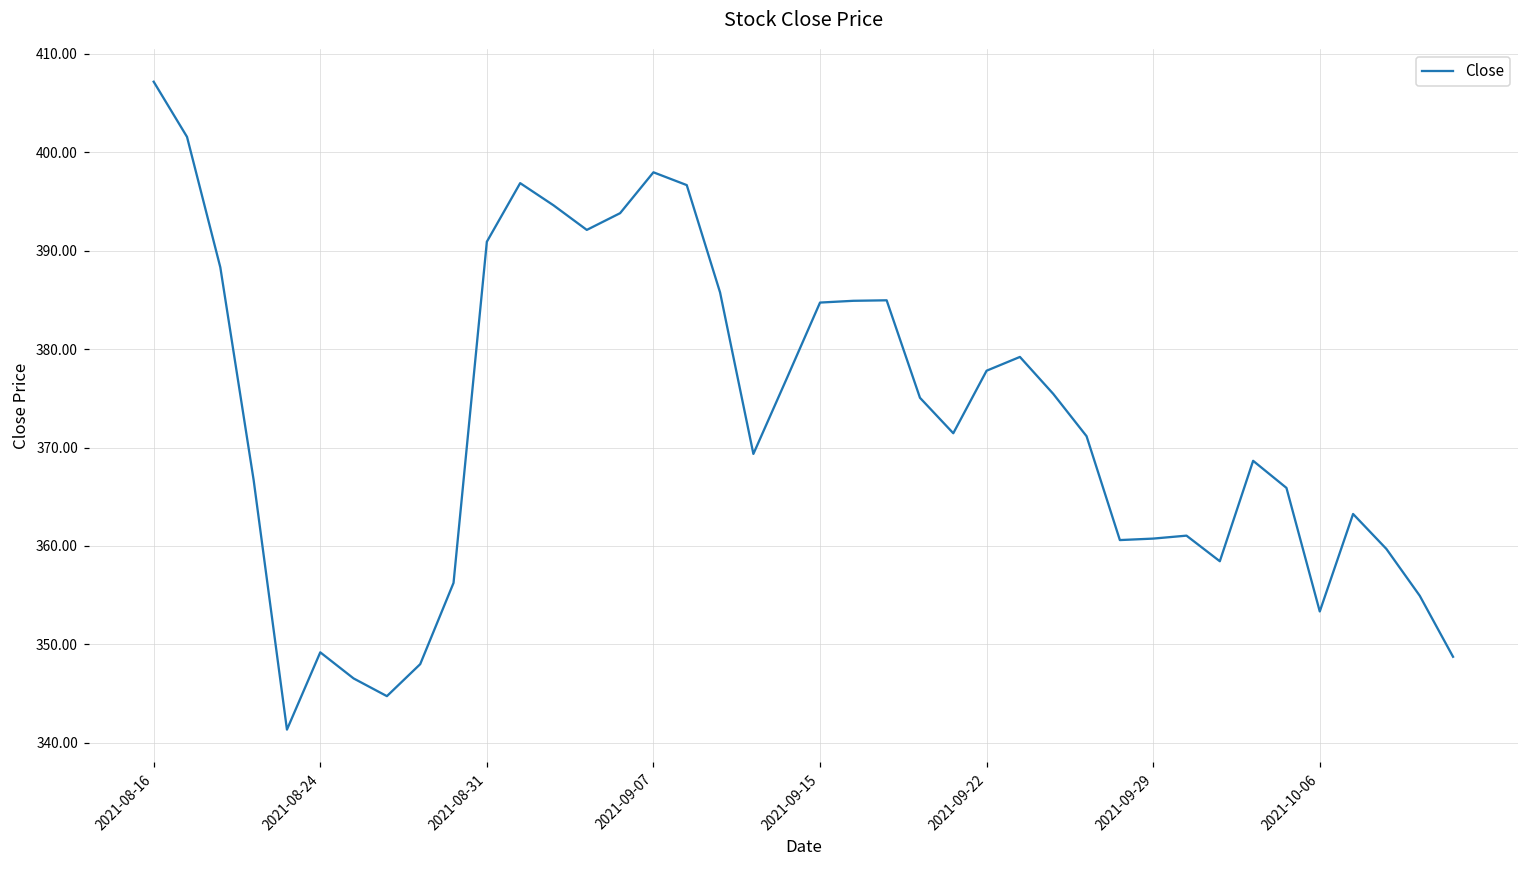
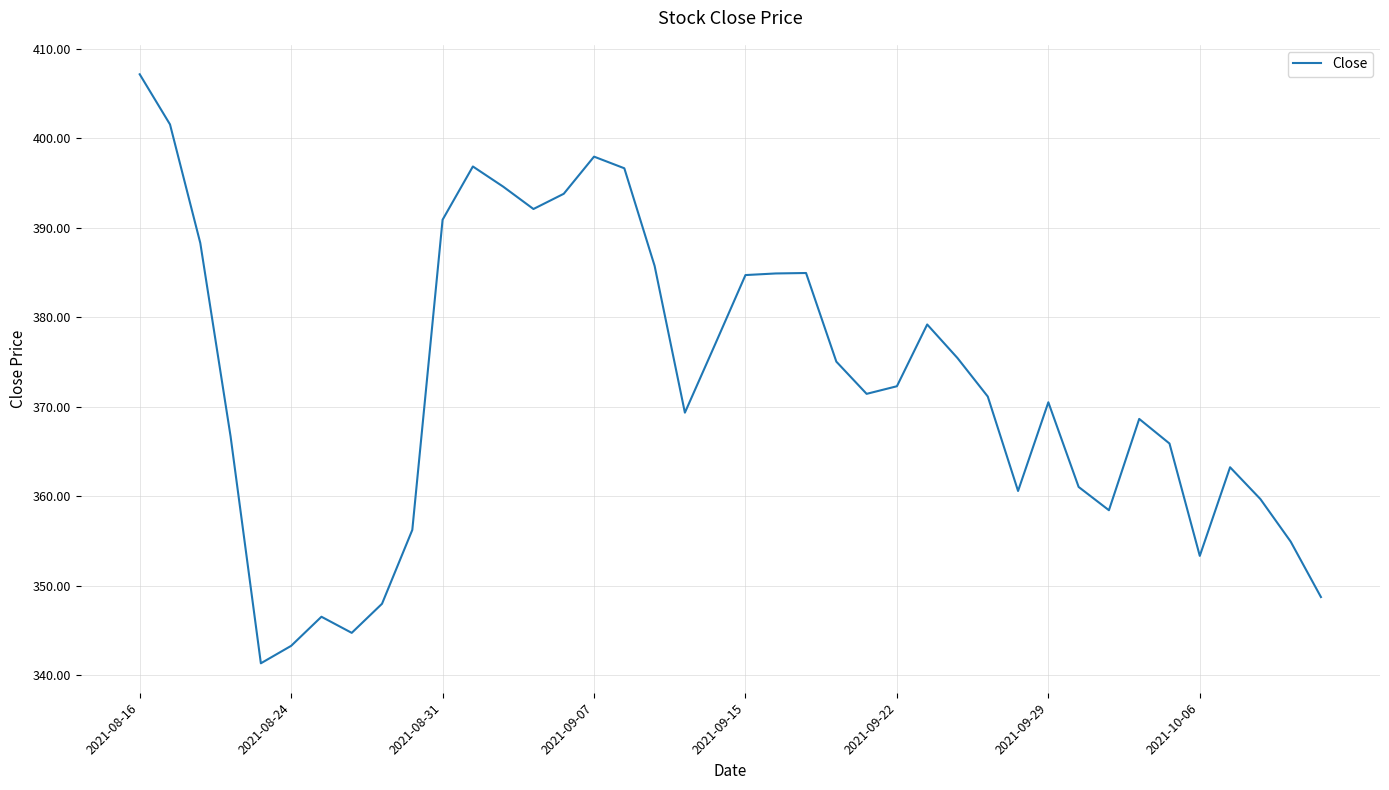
  {
    "2021-08-16": 407,
-   "2021-08-24": 349,
+   "2021-08-24": 343,
    "2021-08-31": 391,
    "2021-09-07": 398,
    "2021-09-15": 385,
-   "2021-09-22": 378,
-   "2021-09-29": 361,
+   "2021-09-22": 372,
+   "2021-09-29": 371,
    "2021-10-06": 353
  }
